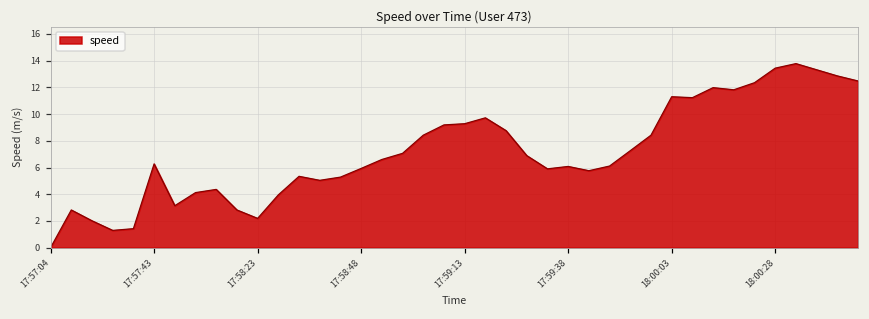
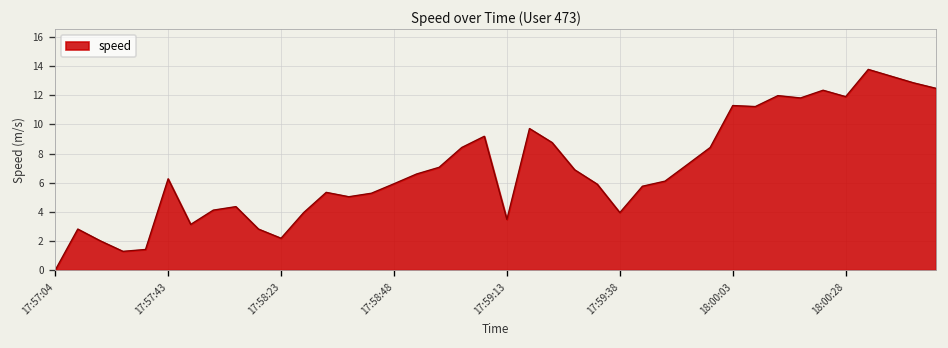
  {
    "17:57:04": 0.0,
    "17:57:43": 6.3,
    "17:58:23": 2.2,
    "17:58:48": 5.9,
-   "17:59:13": 9.3,
-   "17:59:38": 6.1,
+   "17:59:13": 3.5,
+   "17:59:38": 4.0,
    "18:00:03": 11.3,
-   "18:00:28": 13.4
+   "18:00:28": 11.9
  }
